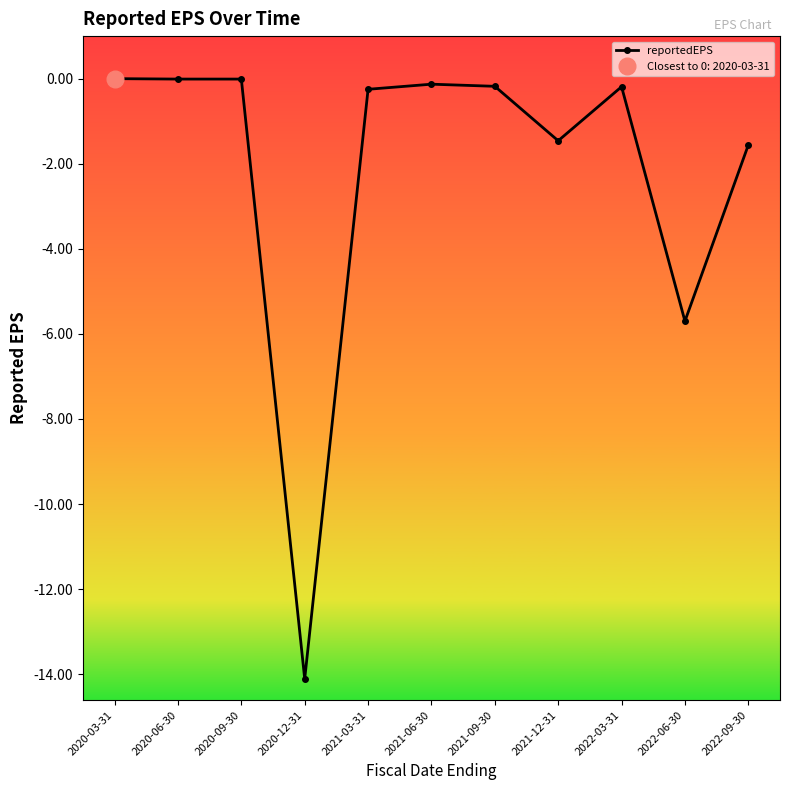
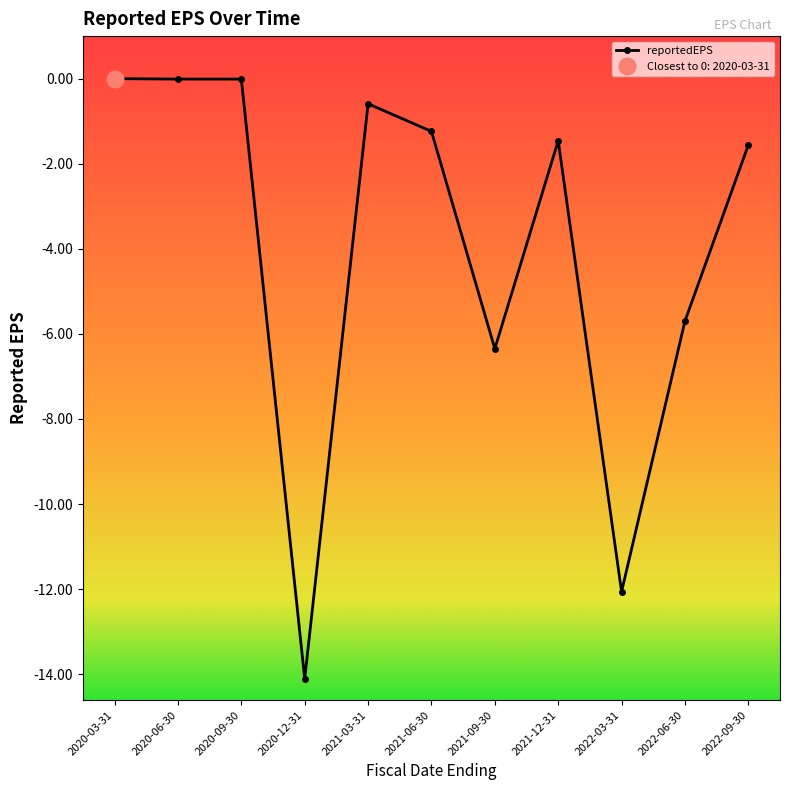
  {
    "reportedEPS": {
      "2020-06-30": 0.0,
      "2020-09-30": 0.0,
      "2020-12-31": -14.1,
-     "2021-03-31": -0.3,
-     "2021-06-30": -0.1,
-     "2021-09-30": -0.2,
+     "2021-03-31": -0.6,
+     "2021-06-30": -1.2,
+     "2021-09-30": -6.4,
      "2021-12-31": -1.5,
-     "2022-03-31": -0.2,
+     "2022-03-31": -12.1,
      "2022-06-30": -5.7,
      "2022-09-30": -1.6
    }
  }
